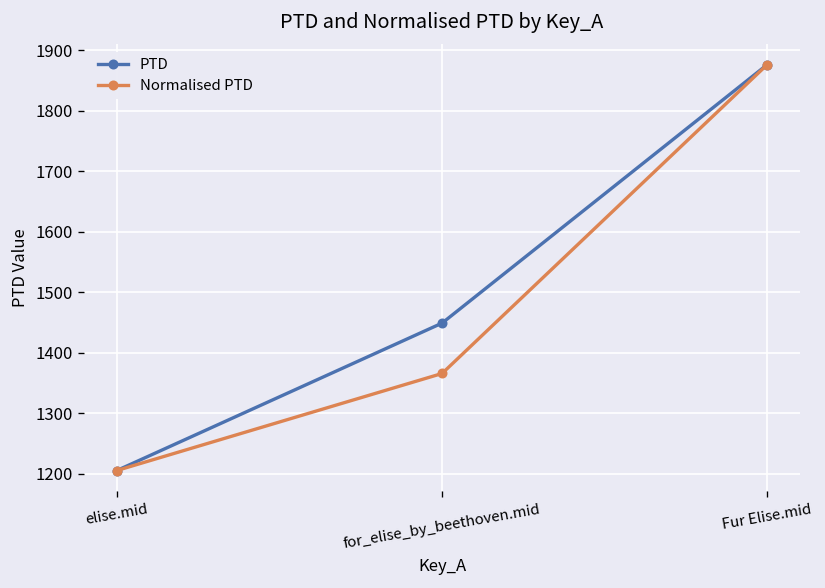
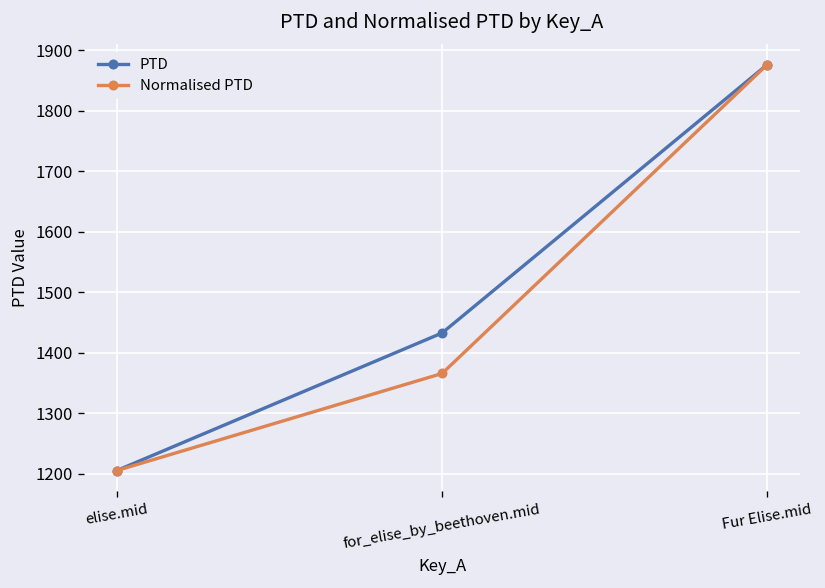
  {
    "PTD": {
-     "for_elise_by_beethoven.mid": 1450
+     "for_elise_by_beethoven.mid": 1430
    },
    "Normalised PTD": {
      "for_elise_by_beethoven.mid": 1370
    }
  }
